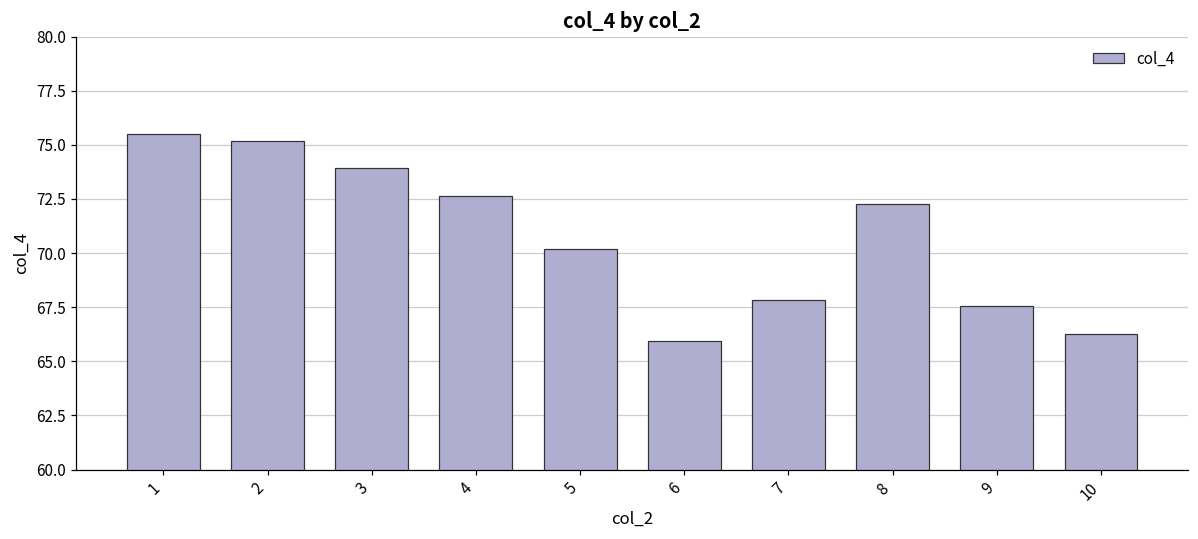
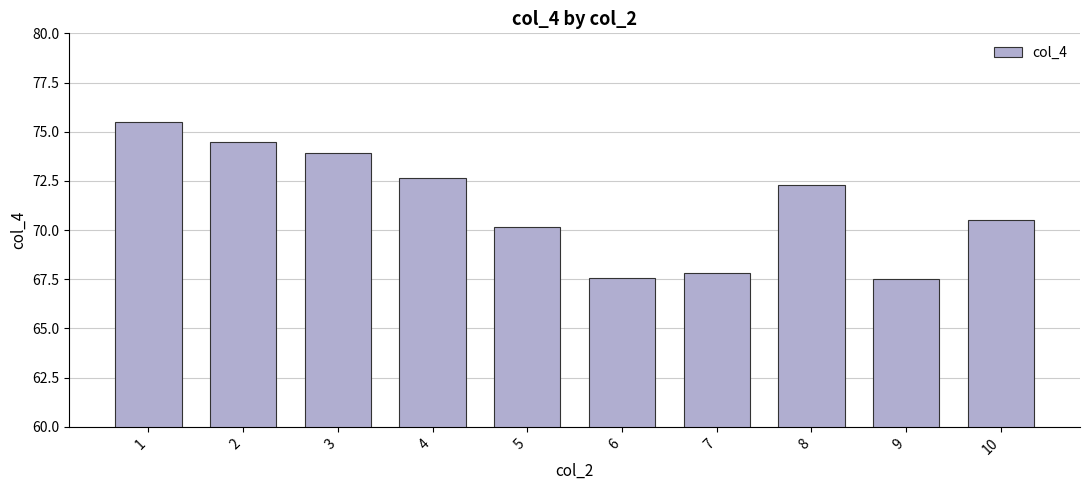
  {
    "1": 75.5,
-   "2": 75.2,
+   "2": 74.5,
    "3": 73.9,
    "4": 72.6,
    "5": 70.2,
-   "6": 66.0,
+   "6": 67.5,
    "7": 67.8,
    "8": 72.3,
    "9": 67.5,
-   "10": 66.3
+   "10": 70.5
  }
